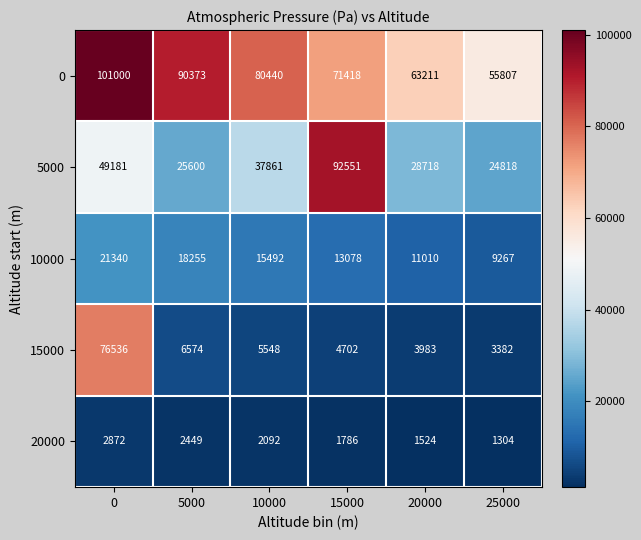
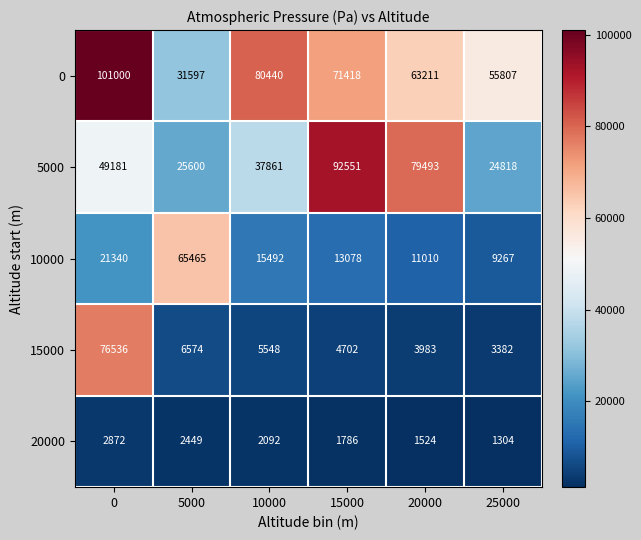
  {
    "0": {
      "0": 101000,
-     "5000": 90373,
+     "5000": 31597,
      "10000": 80440,
      "15000": 71418,
      "20000": 63211,
      "25000": 55807
    },
    "5000": {
      "0": 49181,
      "5000": 25600,
      "10000": 37861,
      "15000": 92551,
-     "20000": 28718,
+     "20000": 79493,
      "25000": 24818
    },
    "10000": {
      "0": 21340,
-     "5000": 18255,
+     "5000": 65465,
      "10000": 15492,
      "15000": 13078,
      "20000": 11010,
      "25000": 9267
    },
    "15000": {
      "0": 76536,
      "5000": 6574,
      "10000": 5548,
      "15000": 4702,
      "20000": 3983,
      "25000": 3382
    },
    "20000": {
      "0": 2872,
      "5000": 2449,
      "10000": 2092,
      "15000": 1786,
      "20000": 1524,
      "25000": 1304
    }
  }
